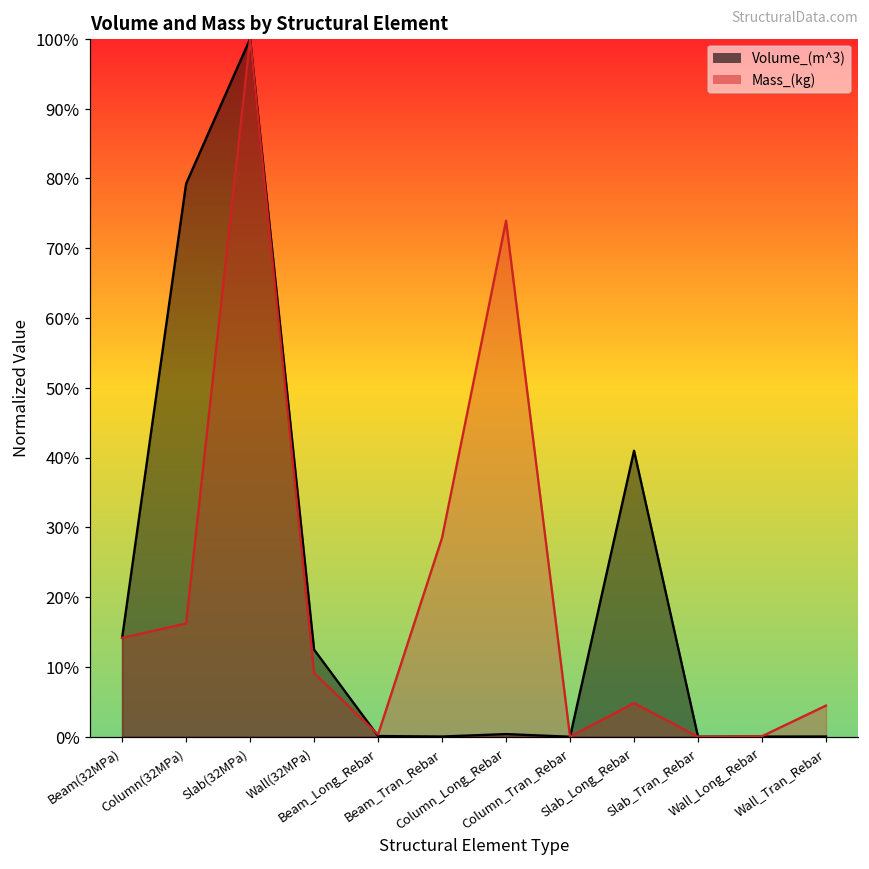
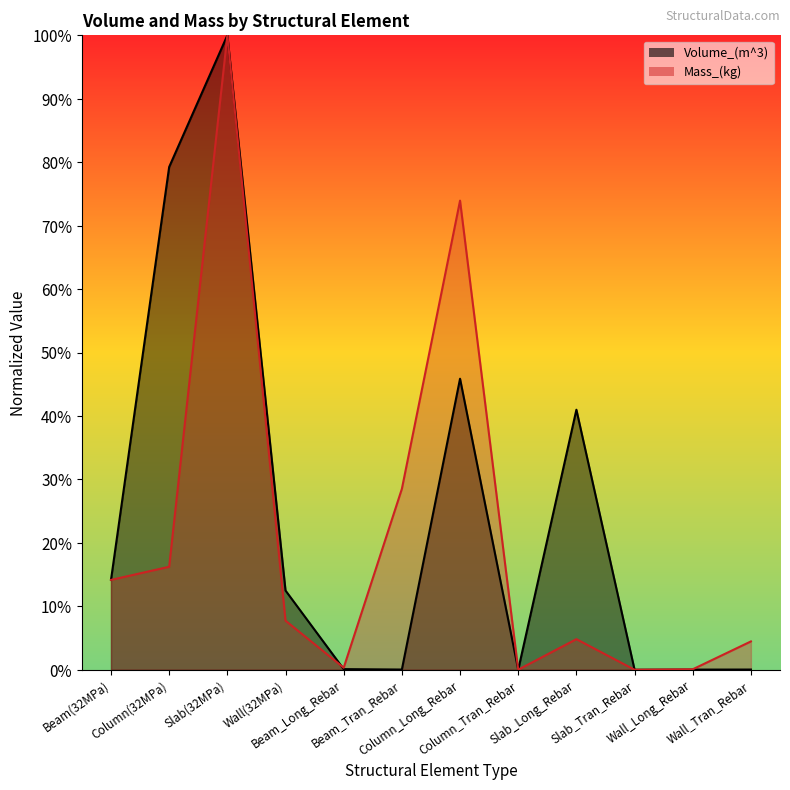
  {
    "Volume_(m^3)": {
      "Column(32MPa)": "79%",
      "Wall(32MPa)": "12%",
      "Beam_Tran_Rebar": "0%",
-     "Column_Long_Rebar": "0%",
+     "Column_Long_Rebar": "46%",
      "Slab_Long_Rebar": "41%",
      "Wall_Tran_Rebar": "0%"
    },
    "Mass_(kg)": {
      "Column(32MPa)": "16%",
-     "Wall(32MPa)": "9%",
+     "Wall(32MPa)": "8%",
      "Beam_Tran_Rebar": "29%",
      "Column_Long_Rebar": "74%",
      "Slab_Long_Rebar": "5%",
      "Wall_Tran_Rebar": "4%"
    }
  }
